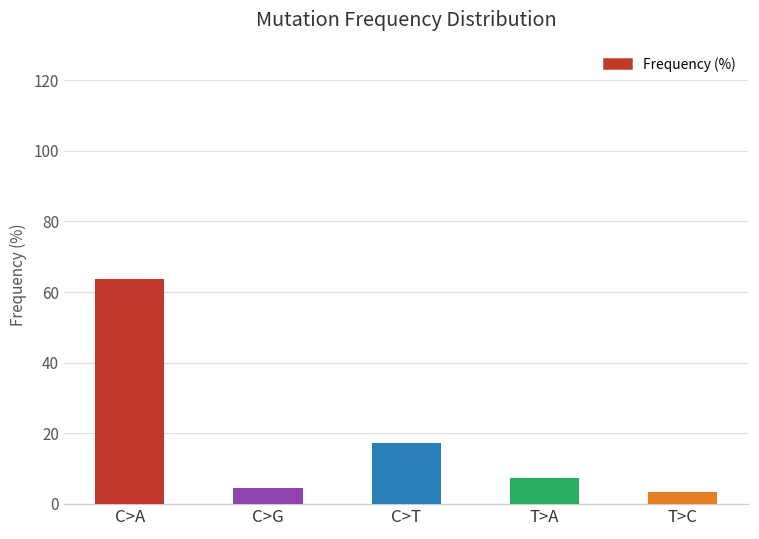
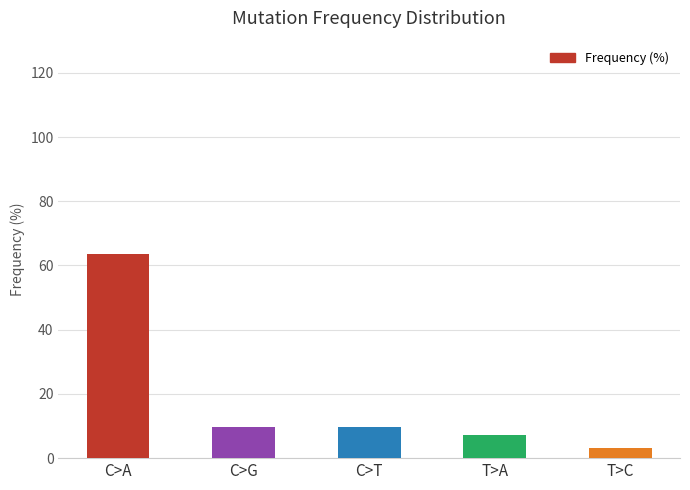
  {
    "C>A": 64,
-   "C>G": 5,
-   "C>T": 17,
+   "C>G": 10,
+   "C>T": 10,
    "T>A": 7,
    "T>C": 3
  }
